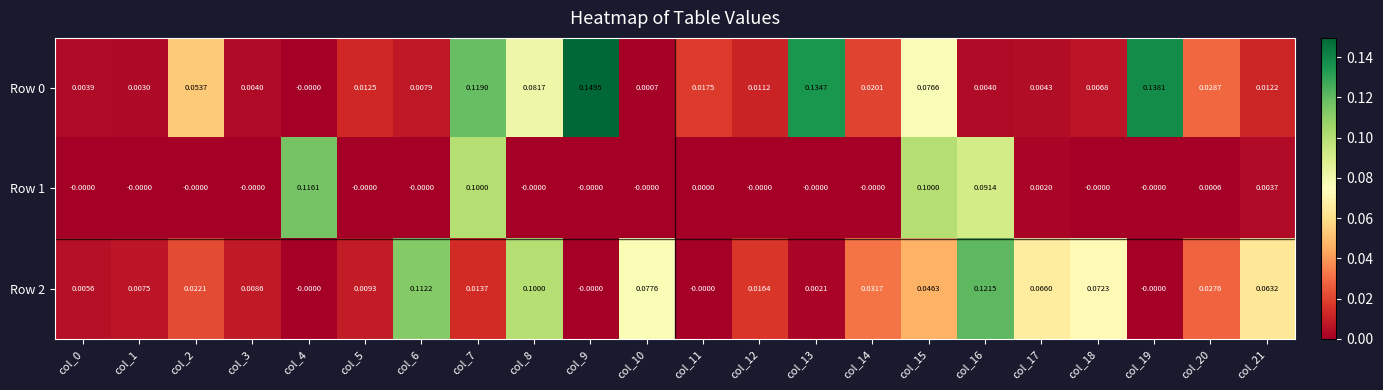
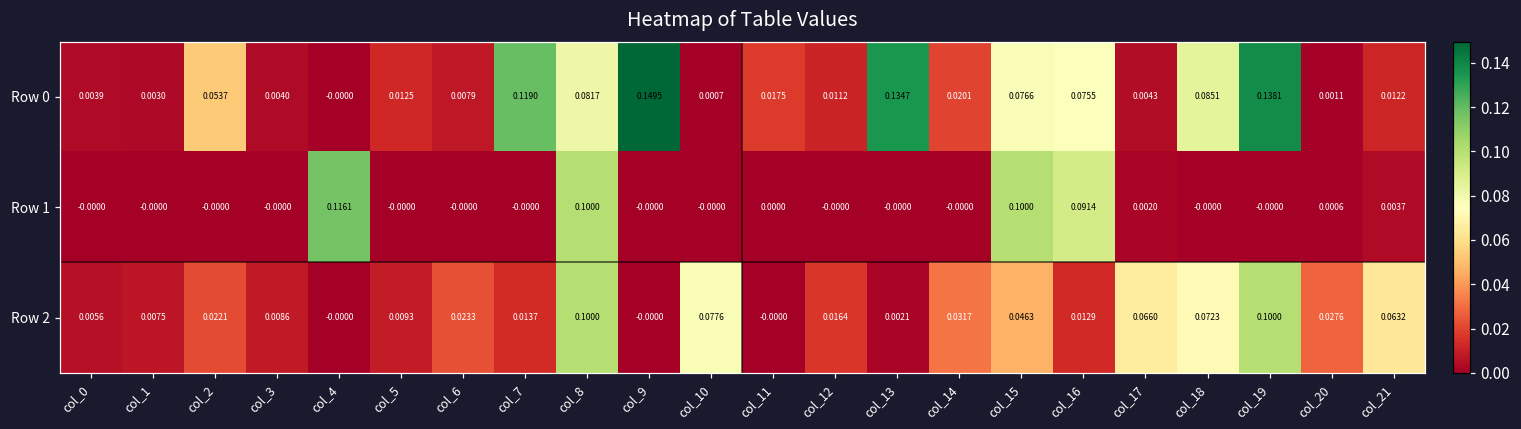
  {
    "Row 0": {
      "col_0": 0.0039,
      "col_1": 0.0030,
      "col_2": 0.0537,
      "col_3": 0.0040,
      "col_4": -0.0000,
      "col_5": 0.0125,
      "col_6": 0.0079,
      "col_7": 0.1190,
      "col_8": 0.0817,
      "col_9": 0.1495,
      "col_10": 0.0007,
      "col_11": 0.0175,
      "col_12": 0.0112,
      "col_13": 0.1347,
      "col_14": 0.0201,
      "col_15": 0.0766,
-     "col_16": 0.0040,
+     "col_16": 0.0755,
      "col_17": 0.0043,
-     "col_18": 0.0068,
+     "col_18": 0.0851,
      "col_19": 0.1381,
-     "col_20": 0.0287,
+     "col_20": 0.0011,
      "col_21": 0.0122
    },
    "Row 1": {
      "col_0": -0.0000,
      "col_1": -0.0000,
      "col_2": -0.0000,
      "col_3": -0.0000,
      "col_4": 0.1161,
      "col_5": -0.0000,
      "col_6": -0.0000,
-     "col_7": 0.1000,
-     "col_8": -0.0000,
+     "col_7": -0.0000,
+     "col_8": 0.1000,
      "col_9": -0.0000,
      "col_10": -0.0000,
      "col_11": 0.0000,
      "col_12": -0.0000,
      "col_13": -0.0000,
      "col_14": -0.0000,
      "col_15": 0.1000,
      "col_16": 0.0914,
      "col_17": 0.0020,
      "col_18": -0.0000,
      "col_19": -0.0000,
      "col_20": 0.0006,
      "col_21": 0.0037
    },
    "Row 2": {
      "col_0": 0.0056,
      "col_1": 0.0075,
      "col_2": 0.0221,
      "col_3": 0.0086,
      "col_4": -0.0000,
      "col_5": 0.0093,
-     "col_6": 0.1122,
+     "col_6": 0.0233,
      "col_7": 0.0137,
      "col_8": 0.1000,
      "col_9": -0.0000,
      "col_10": 0.0776,
      "col_11": -0.0000,
      "col_12": 0.0164,
      "col_13": 0.0021,
      "col_14": 0.0317,
      "col_15": 0.0463,
-     "col_16": 0.1215,
+     "col_16": 0.0129,
      "col_17": 0.0660,
      "col_18": 0.0723,
-     "col_19": -0.0000,
+     "col_19": 0.1000,
      "col_20": 0.0276,
      "col_21": 0.0632
    }
  }
